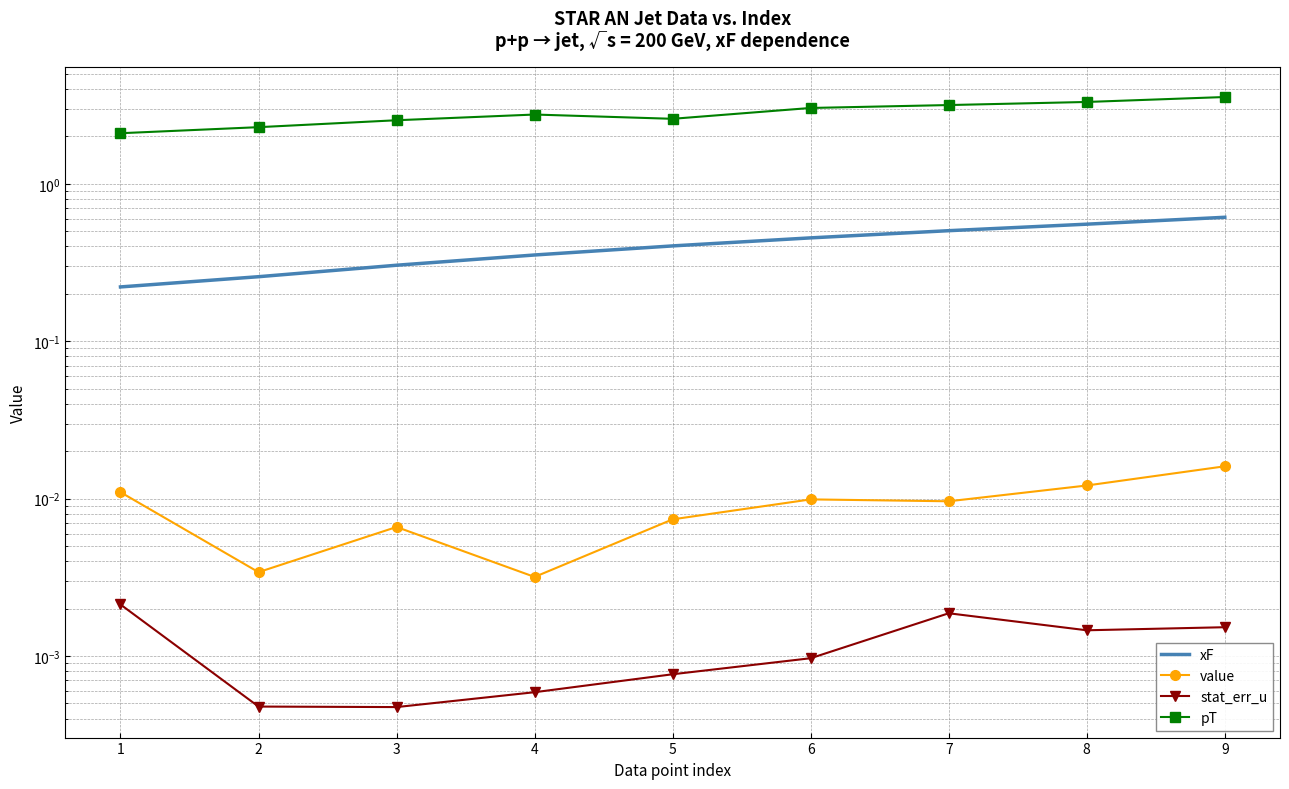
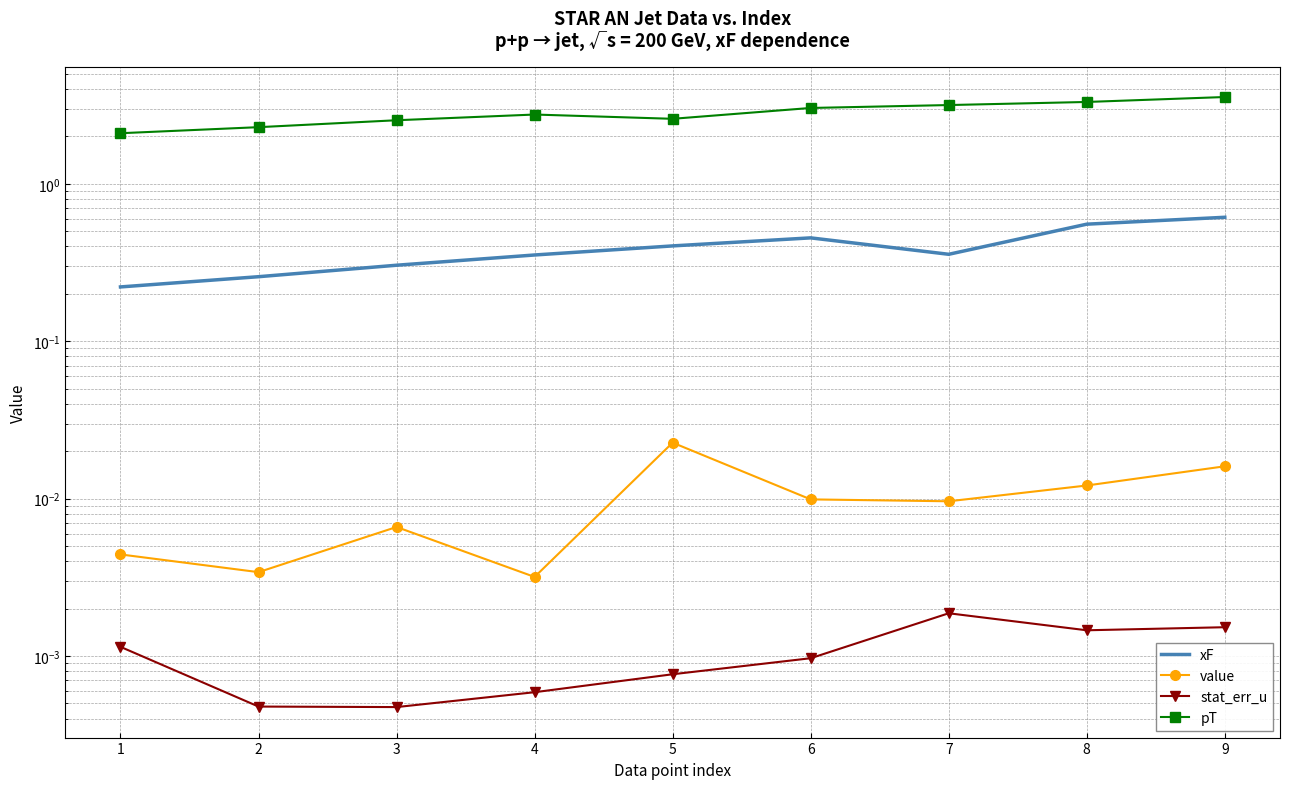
  {
    "xF": {
      "1": 0.22,
      "2": 0.26,
      "3": 0.30,
      "4": 0.35,
      "5": 0.40,
      "6": 0.45,
-     "7": 0.50,
+     "7": 0.36,
      "8": 0.55,
      "9": 0.61
    },
    "value": {
-     "1": 0.011,
+     "1": 0.0044,
      "2": 0.0034,
      "3": 0.0066,
      "4": 0.0032,
-     "5": 0.007,
+     "5": 0.023,
      "6": 0.010,
      "7": 0.010,
      "8": 0.012,
      "9": 0.016
    },
    "stat_err_u": {
-     "1": 0.0021,
+     "1": 0.0011,
      "2": 0.00048,
      "3": 0.00047,
      "4": 0.0006,
      "5": 0.0008,
      "6": 0.0010,
      "7": 0.0019,
      "8": 0.0015,
      "9": 0.0015
    },
    "pT": {
      "1": 2.1,
      "2": 2.3,
      "3": 2.5,
      "4": 2.8,
      "5": 2.6,
      "6": 3.0,
      "7": 3.2,
      "8": 3.3,
      "9": 3.6
    }
  }
